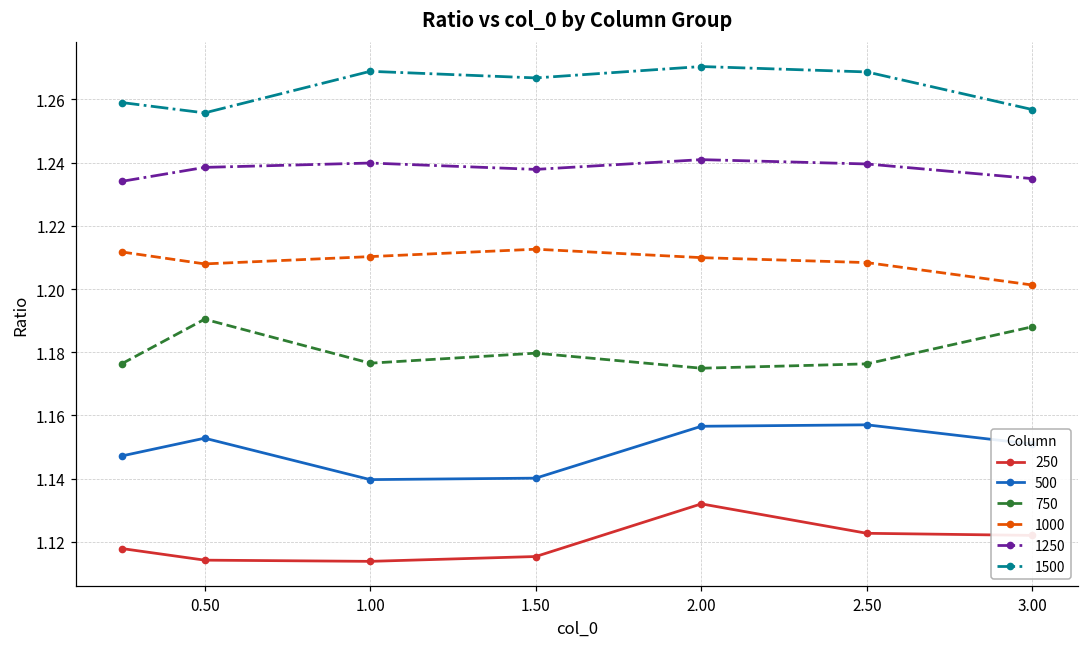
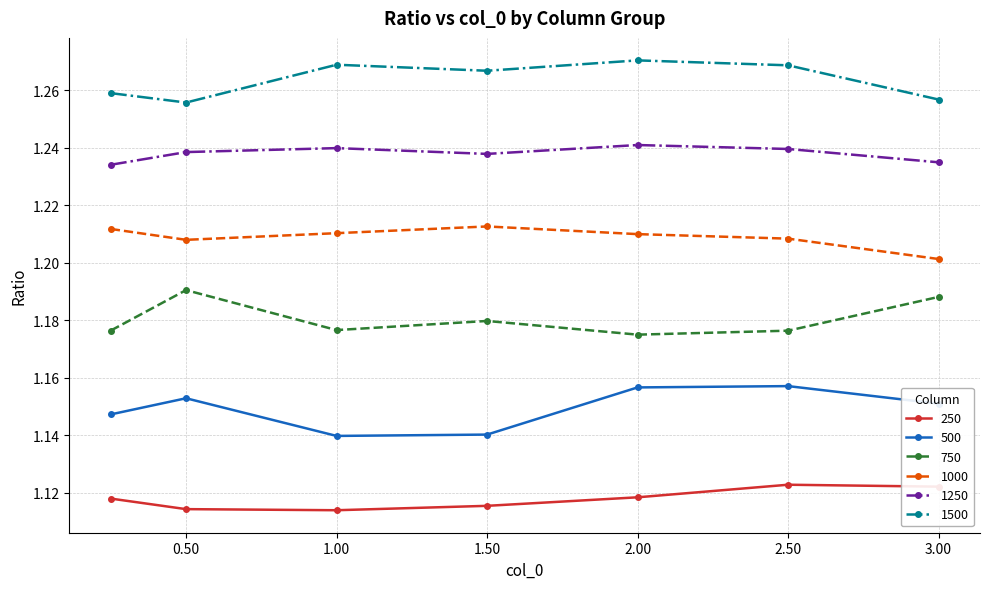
  {
    "250": {
      "0.50": 1.114,
      "1.00": 1.114,
      "1.50": 1.115,
-     "2.00": 1.132,
+     "2.00": 1.118,
      "2.50": 1.123
    },
    "500": {
      "0.50": 1.153,
      "1.00": 1.140,
      "1.50": 1.140,
      "2.00": 1.157,
      "2.50": 1.157
    },
    "750": {
      "0.50": 1.190,
      "1.00": 1.177,
      "1.50": 1.180,
      "2.00": 1.175,
      "2.50": 1.176,
      "3.00": 1.188
    },
    "1000": {
      "0.50": 1.208,
      "1.00": 1.210,
      "1.50": 1.213,
      "2.00": 1.210,
      "2.50": 1.208,
      "3.00": 1.201
    },
    "1250": {
      "0.50": 1.238,
      "1.00": 1.240,
      "1.50": 1.238,
      "2.00": 1.241,
      "2.50": 1.240,
      "3.00": 1.235
    },
    "1500": {
      "0.50": 1.256,
      "1.00": 1.269,
      "1.50": 1.267,
      "2.00": 1.270,
      "2.50": 1.269,
      "3.00": 1.257
    }
  }
